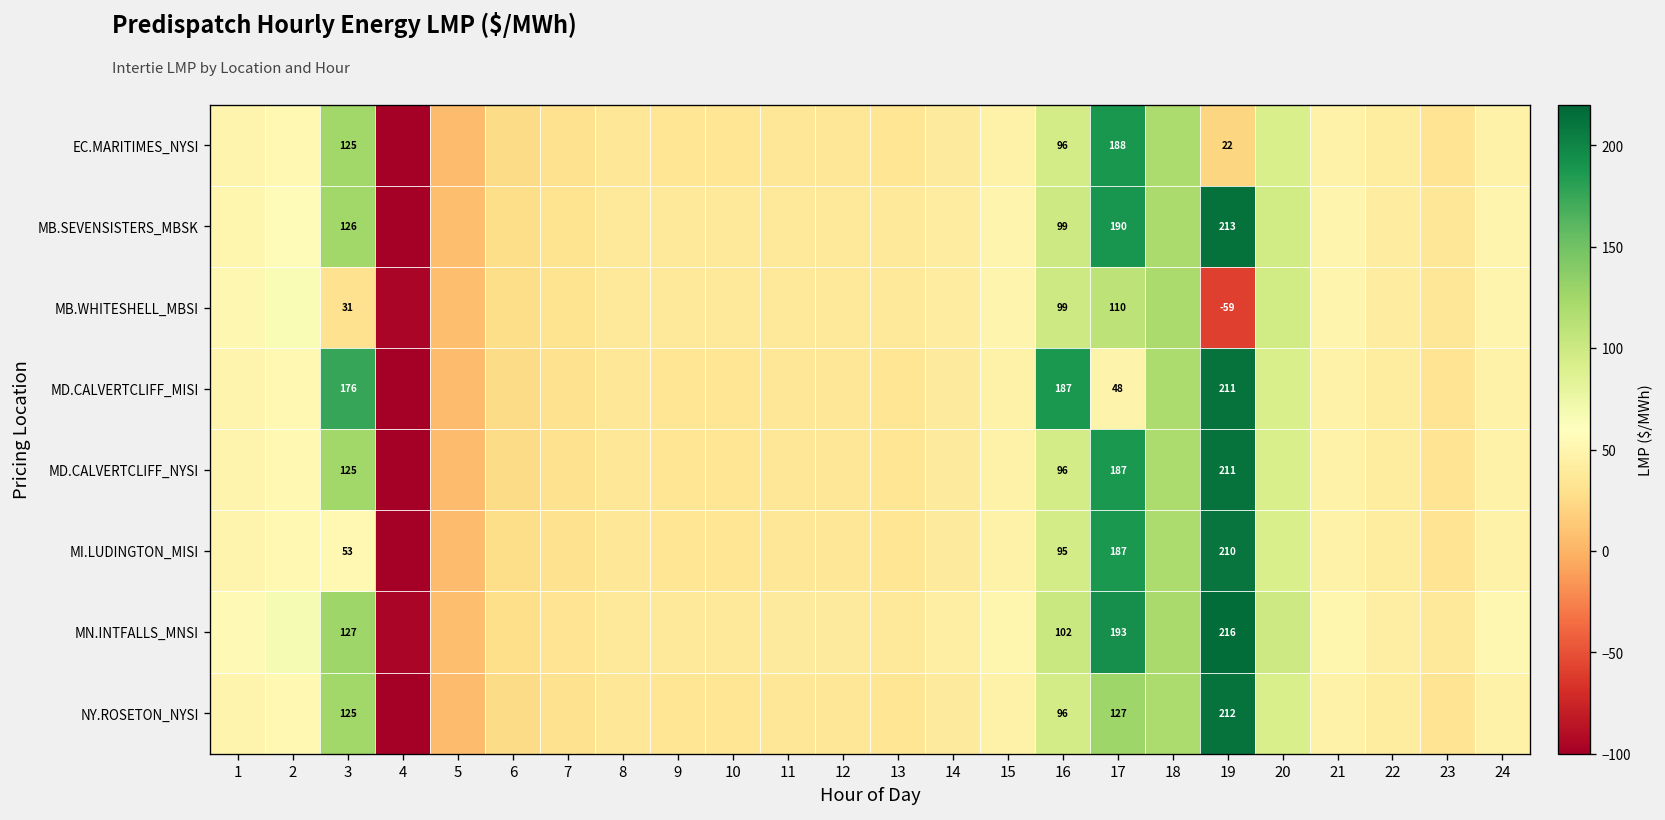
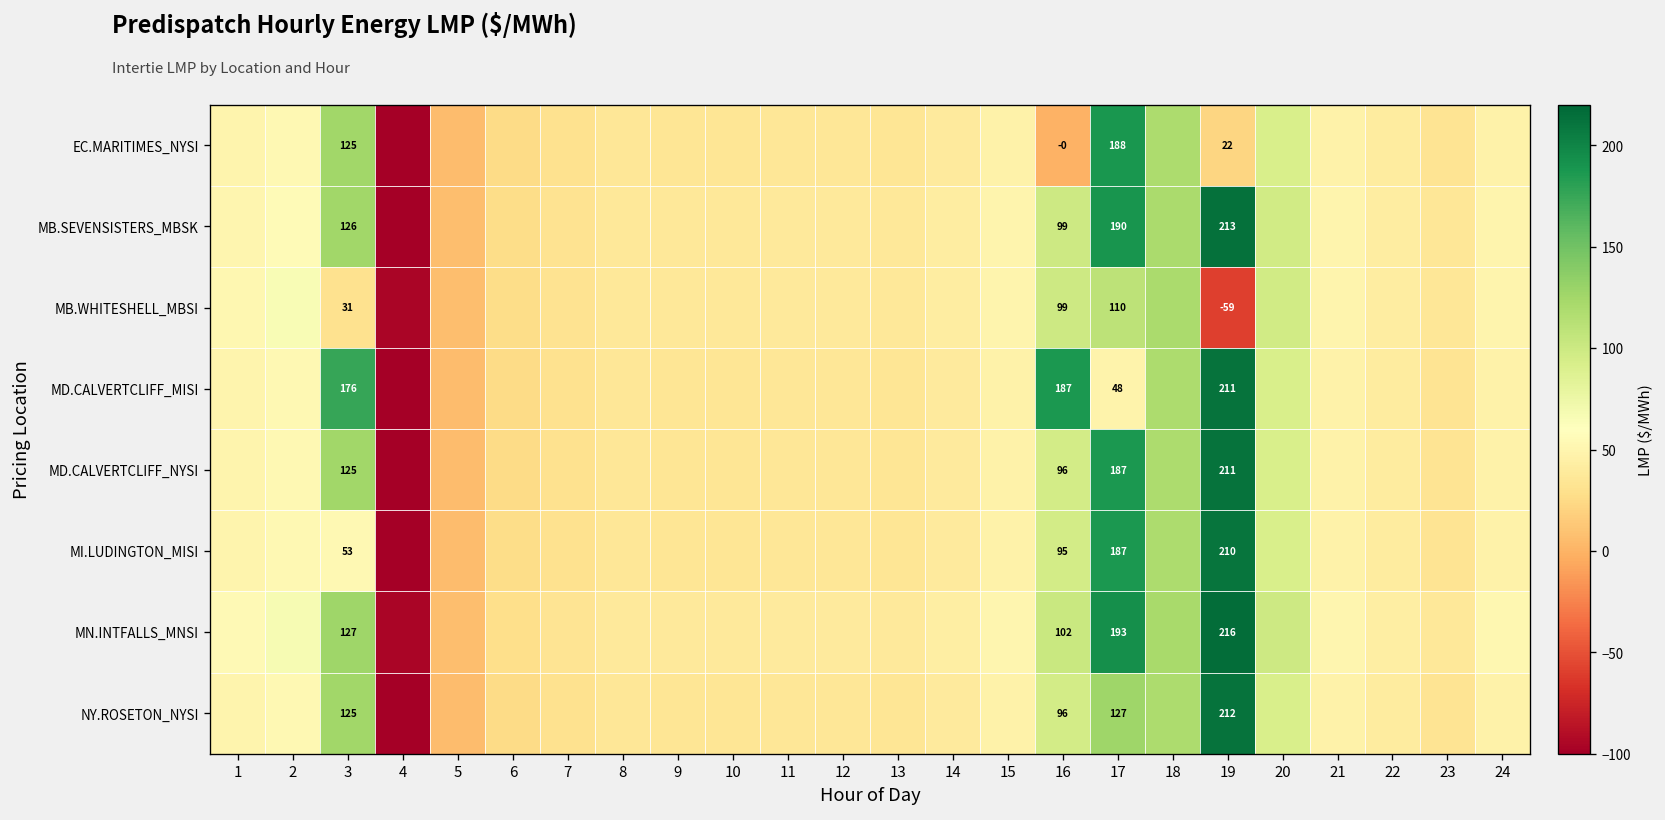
  {
    "EC.MARITIMES_NYSI": {
      "3": 125,
-     "16": 96,
+     "16": -0,
      "17": 188,
      "19": 22
    },
    "MB.SEVENSISTERS_MBSK": {
      "3": 126,
      "16": 99,
      "17": 190,
      "19": 213
    },
    "MB.WHITESHELL_MBSI": {
      "3": 31,
      "16": 99,
      "17": 110,
      "19": -59
    },
    "MD.CALVERTCLIFF_MISI": {
      "3": 176,
      "16": 187,
      "17": 48,
      "19": 211
    },
    "MD.CALVERTCLIFF_NYSI": {
      "3": 125,
      "16": 96,
      "17": 187,
      "19": 211
    },
    "MI.LUDINGTON_MISI": {
      "3": 53,
      "16": 95,
      "17": 187,
      "19": 210
    },
    "MN.INTFALLS_MNSI": {
      "3": 127,
      "16": 102,
      "17": 193,
      "19": 216
    },
    "NY.ROSETON_NYSI": {
      "3": 125,
      "16": 96,
      "17": 127,
      "19": 212
    }
  }
